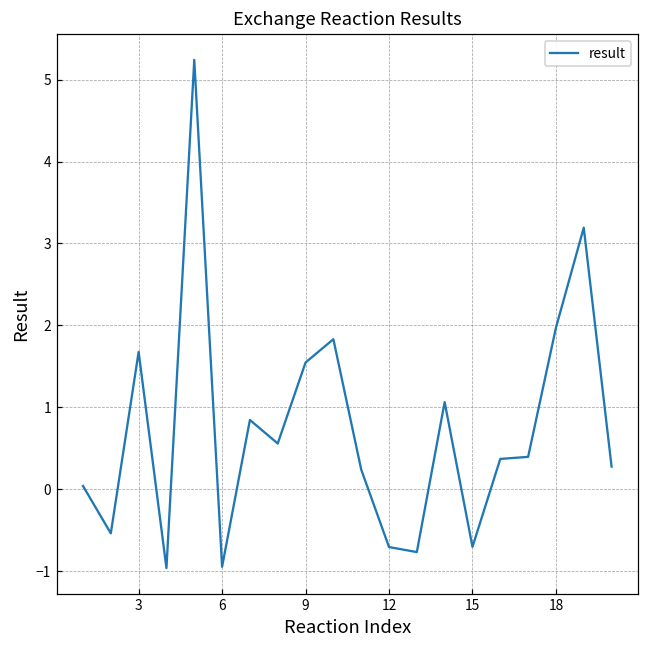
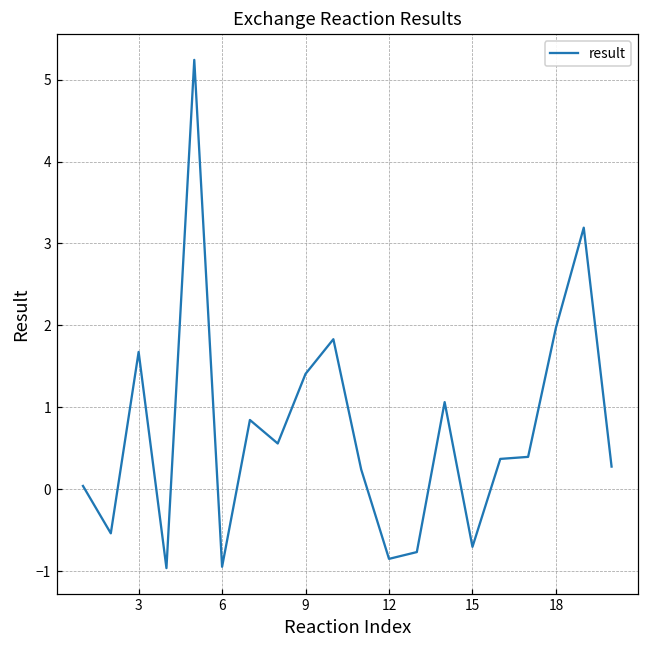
  {
    "3": 1.7,
    "6": -0.9,
-   "9": 1.5,
-   "12": -0.7,
+   "9": 1.4,
+   "12": -0.8,
    "15": -0.7,
    "18": 2.0
  }
